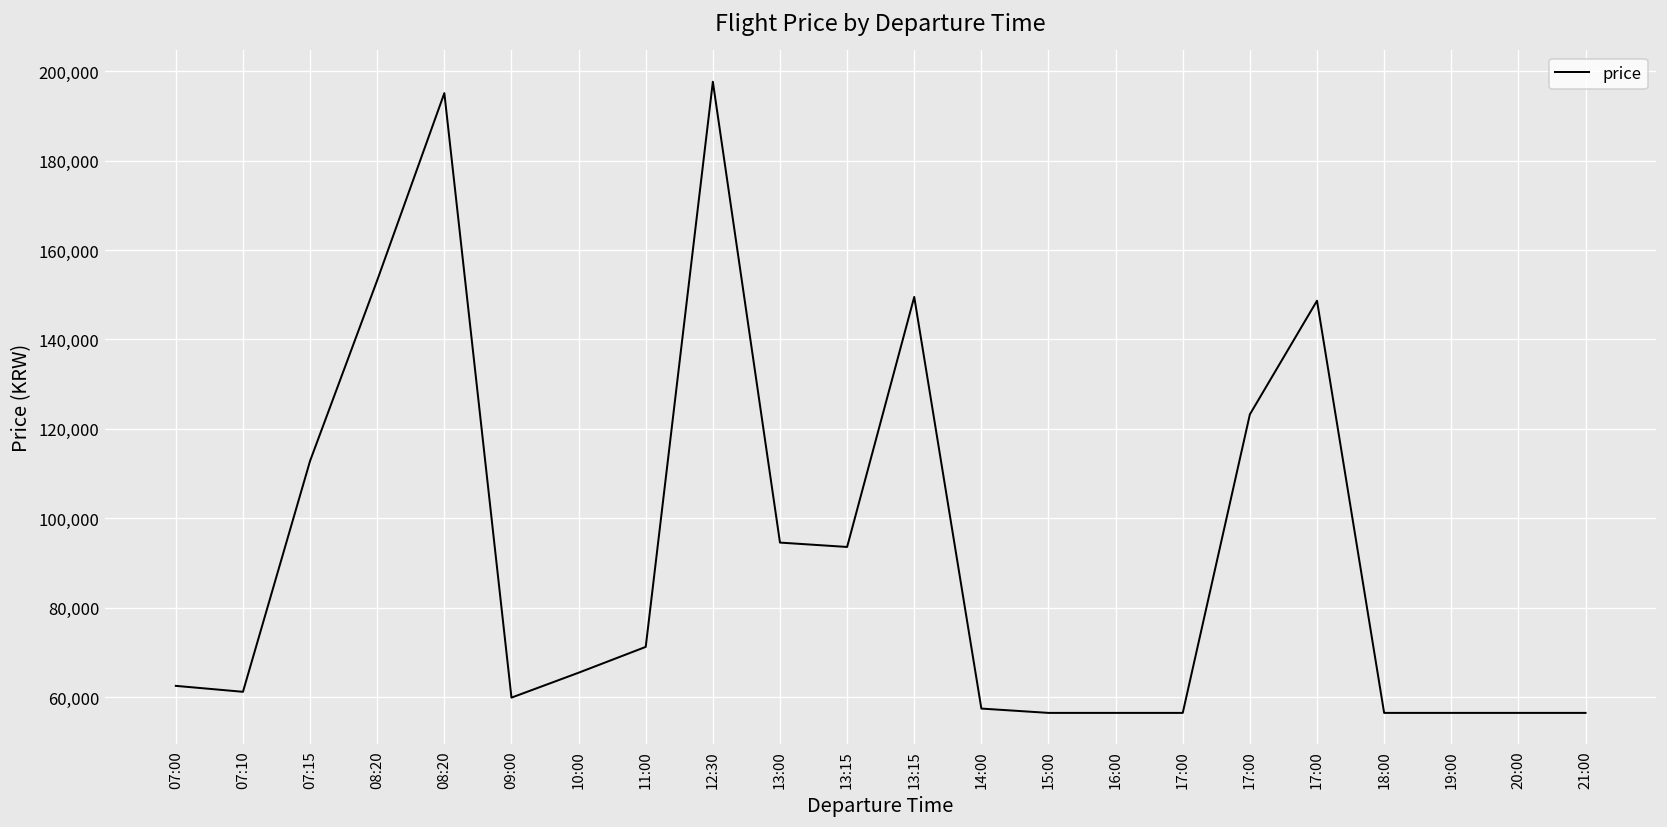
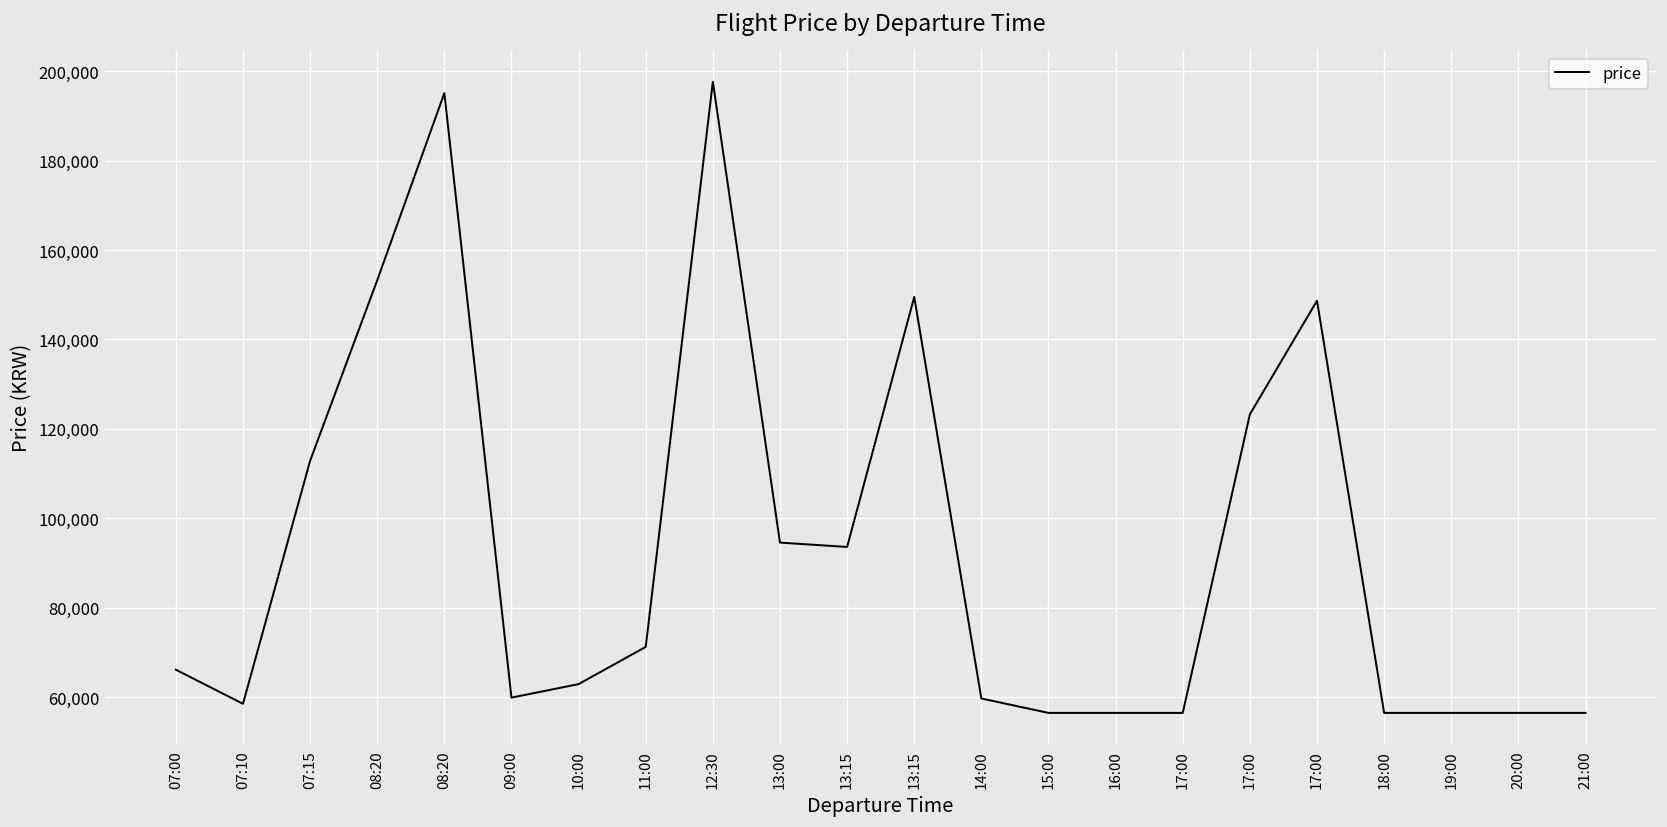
  {
-   "07:00": "62,000",
-   "07:10": "61,000",
+   "07:00": "66,000",
+   "07:10": "58,000",
    "07:15": "113,000",
    "09:00": "60,000",
-   "10:00": "65,000",
+   "10:00": "63,000",
    "11:00": "71,000",
    "12:30": "198,000",
    "13:00": "95,000",
-   "14:00": "57,000",
+   "14:00": "60,000",
    "15:00": "56,000",
    "16:00": "56,000",
    "18:00": "56,000",
    "19:00": "56,000",
    "20:00": "56,000",
    "21:00": "56,000"
  }
